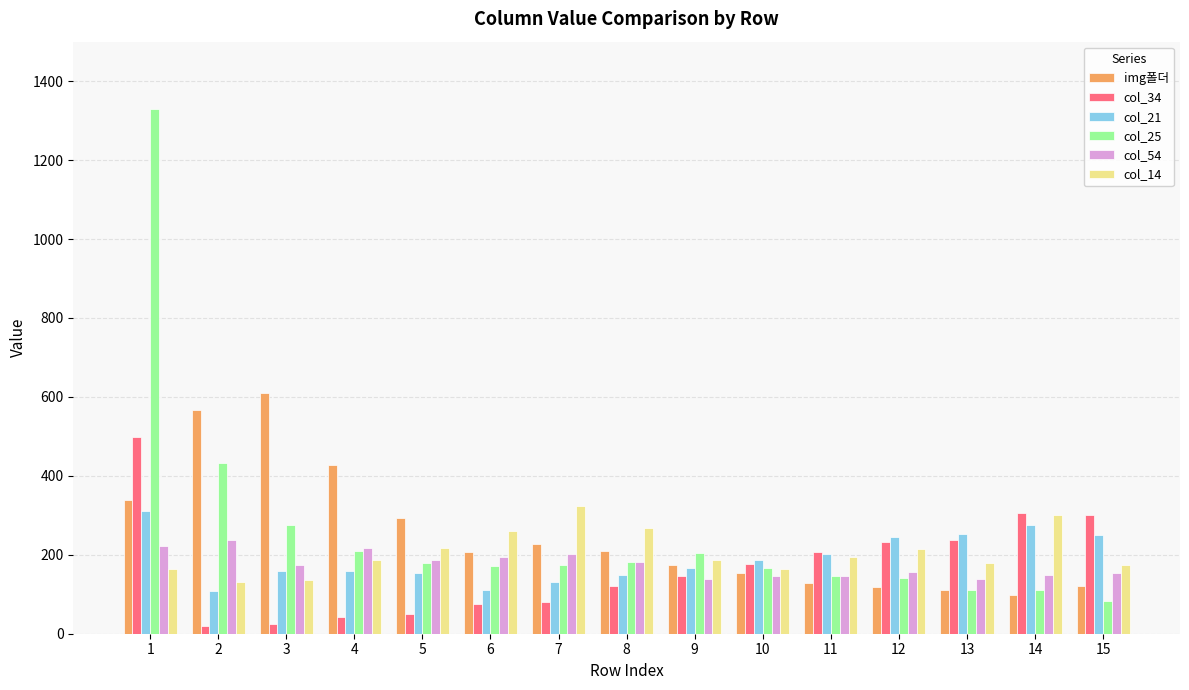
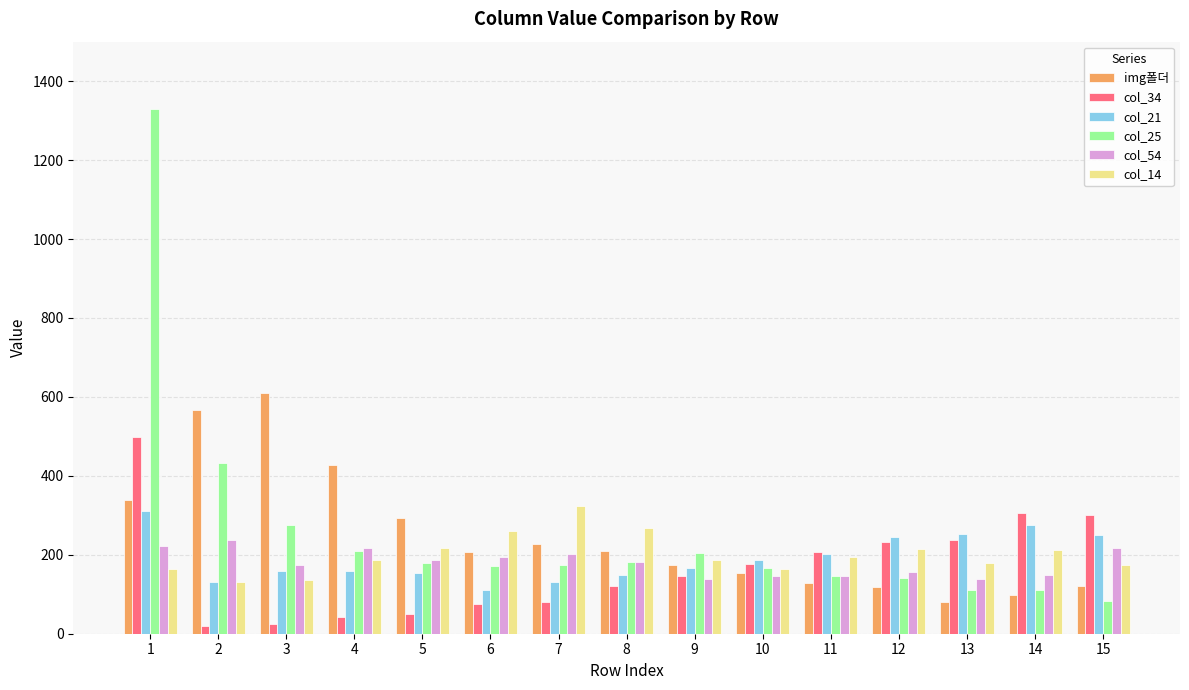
  {
    "img폴더": {
      "1": 340,
      "2": 570,
      "3": 610,
      "4": 430,
      "5": 290,
      "6": 210,
      "7": 230,
      "8": 210,
      "9": 170,
      "10": 160,
      "11": 130,
      "12": 120,
-     "13": 110,
+     "13": 80,
      "14": 100,
      "15": 120
    },
    "col_34": {
      "1": 500,
      "2": 20,
      "3": 20,
      "4": 40,
      "5": 50,
      "6": 80,
      "7": 80,
      "8": 120,
      "9": 150,
      "10": 180,
      "11": 210,
      "12": 230,
      "13": 240,
      "14": 310,
      "15": 300
    },
    "col_21": {
      "1": 310,
-     "2": 110,
+     "2": 130,
      "3": 160,
      "4": 160,
      "5": 150,
      "6": 110,
      "7": 130,
      "8": 150,
      "9": 170,
      "10": 190,
      "11": 200,
      "12": 240,
      "13": 250,
      "14": 280,
      "15": 250
    },
    "col_25": {
      "1": 1330,
      "2": 430,
      "3": 280,
      "4": 210,
      "5": 180,
      "6": 170,
      "7": 170,
      "8": 180,
      "9": 210,
      "10": 170,
      "11": 150,
      "12": 140,
      "13": 110,
      "14": 110,
      "15": 80
    },
    "col_54": {
      "1": 220,
      "2": 240,
      "3": 180,
      "4": 220,
      "5": 190,
      "6": 190,
      "7": 200,
      "8": 180,
      "9": 140,
      "10": 150,
      "11": 150,
      "12": 160,
      "13": 140,
      "14": 150,
-     "15": 150
+     "15": 220
    },
    "col_14": {
      "1": 160,
      "2": 130,
      "3": 140,
      "4": 190,
      "5": 220,
      "6": 260,
      "7": 320,
      "8": 270,
      "9": 190,
      "10": 160,
      "11": 200,
      "12": 220,
      "13": 180,
-     "14": 300,
+     "14": 210,
      "15": 180
    }
  }
